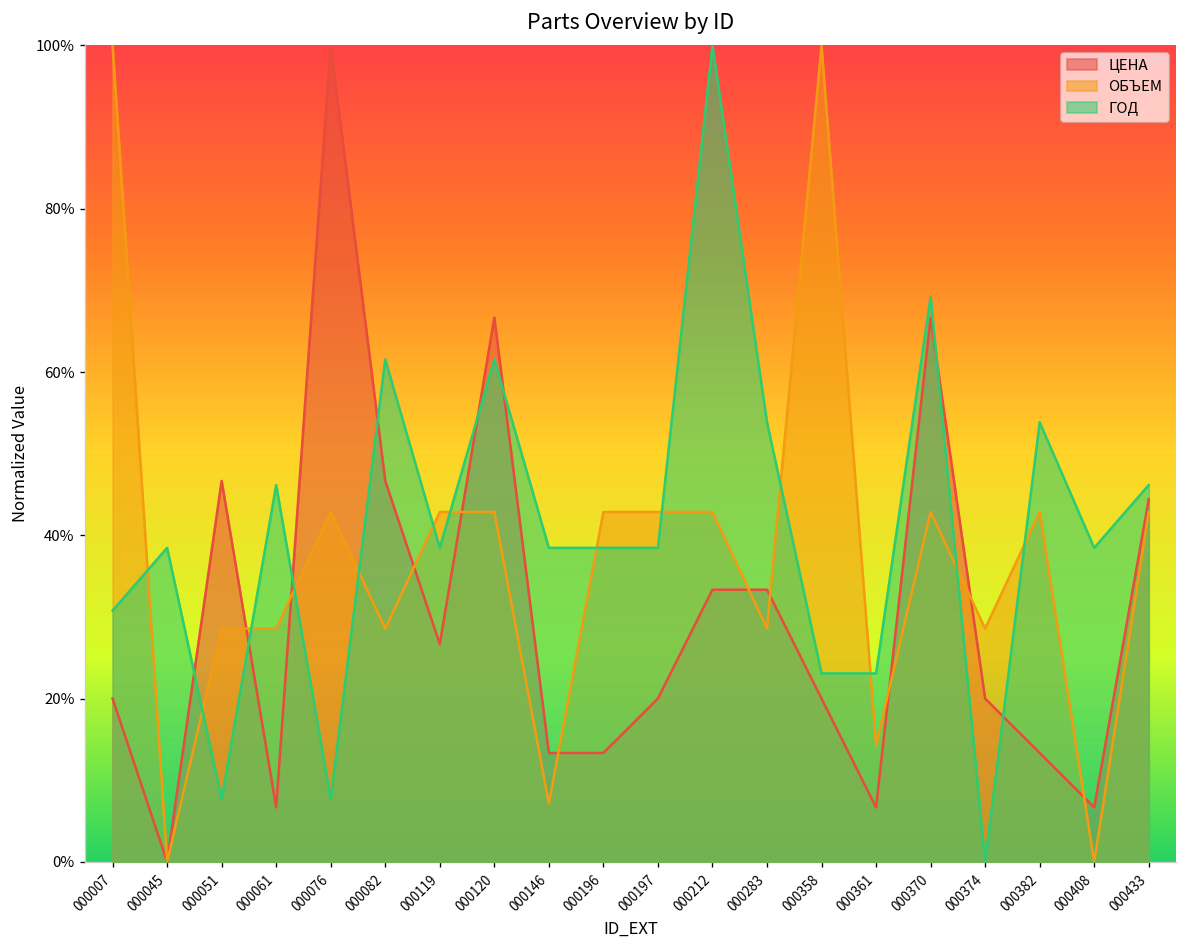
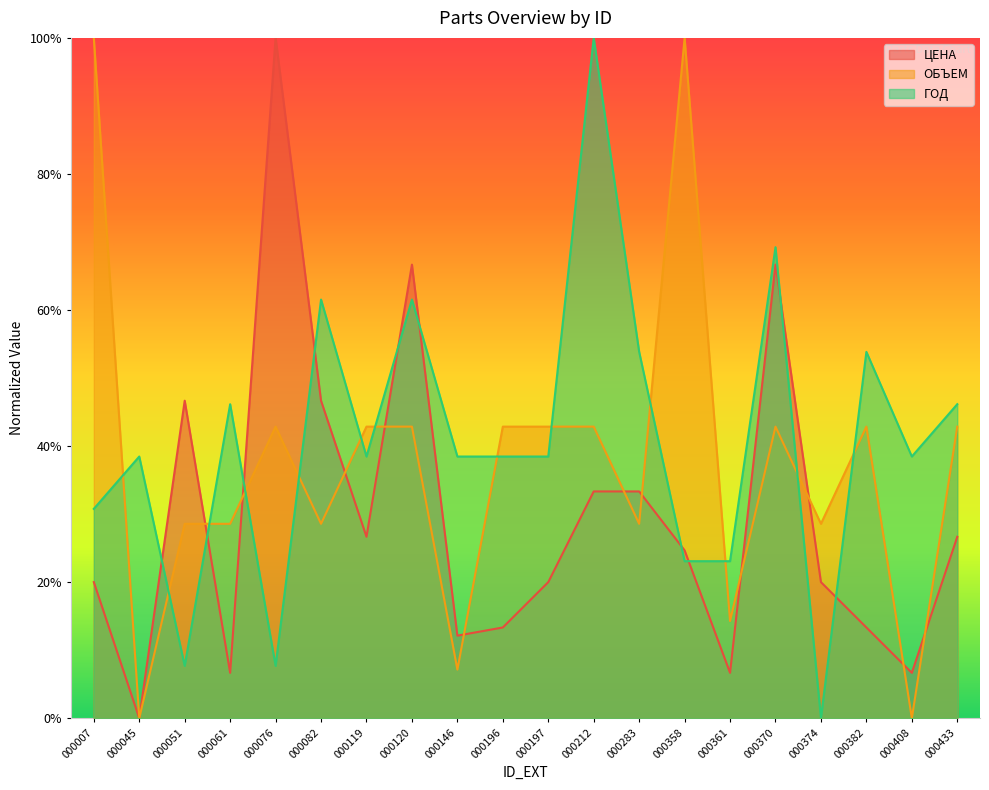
  {
    "ЦЕНА": {
      "000007": "20%",
      "000051": "47%",
      "000061": "7%",
      "000076": "100%",
      "000082": "47%",
      "000119": "27%",
      "000120": "67%",
-     "000146": "13%",
+     "000146": "12%",
      "000196": "13%",
      "000197": "20%",
      "000212": "33%",
      "000283": "33%",
-     "000358": "20%",
+     "000358": "25%",
      "000361": "7%",
      "000370": "67%",
      "000374": "20%",
      "000382": "13%",
      "000408": "7%",
-     "000433": "44%"
+     "000433": "27%"
    },
    "ОБЪЕМ": {
      "000007": "100%",
      "000051": "29%",
      "000061": "29%",
      "000076": "43%",
      "000082": "29%",
      "000119": "43%",
      "000120": "43%",
      "000146": "7%",
      "000196": "43%",
      "000197": "43%",
      "000212": "43%",
      "000283": "29%",
      "000358": "100%",
      "000361": "14%",
      "000370": "43%",
      "000374": "29%",
      "000382": "43%",
      "000408": "0%",
      "000433": "43%"
    },
    "ГОД": {
      "000007": "31%",
      "000045": "38%",
      "000051": "8%",
      "000061": "46%",
      "000076": "8%",
      "000082": "62%",
      "000119": "38%",
      "000120": "62%",
      "000146": "38%",
      "000196": "38%",
      "000197": "38%",
      "000212": "100%",
      "000283": "54%",
      "000358": "23%",
      "000361": "23%",
      "000370": "69%",
      "000374": "0%",
      "000382": "54%",
      "000408": "38%",
      "000433": "46%"
    }
  }
